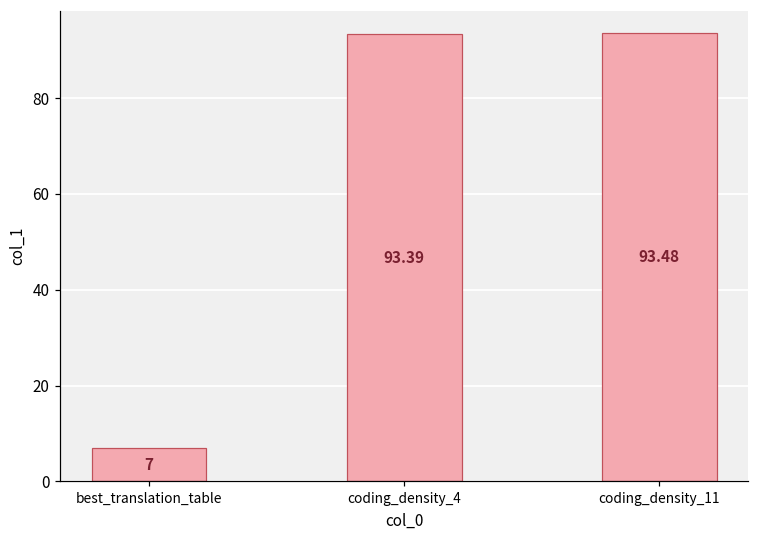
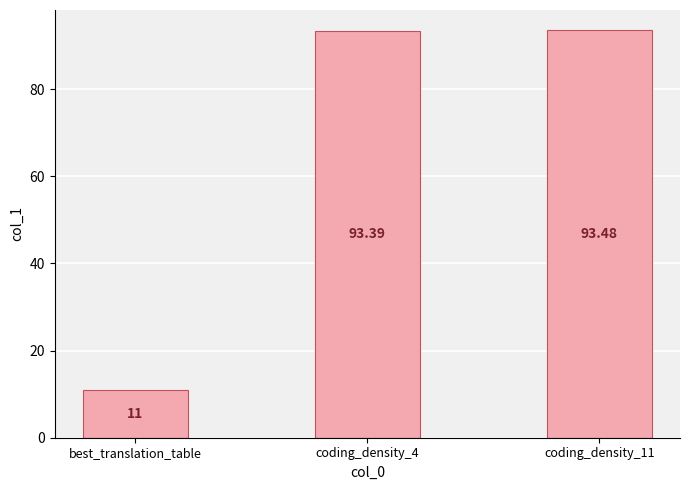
  {
-   "best_translation_table": 7,
+   "best_translation_table": 11,
    "coding_density_4": 93.39,
    "coding_density_11": 93.48
  }
